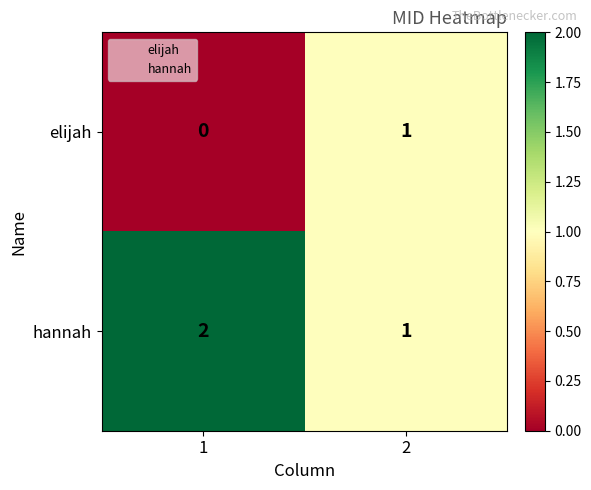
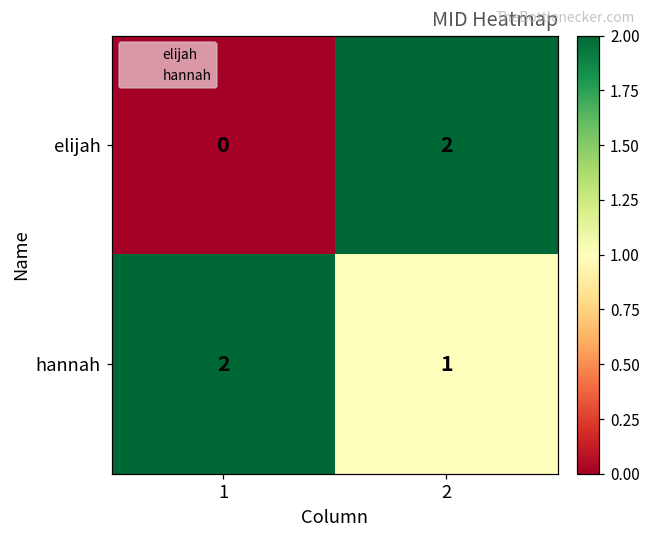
  {
    "elijah": {
      "1": 0,
-     "2": 1
+     "2": 2
    },
    "hannah": {
      "1": 2,
      "2": 1
    }
  }
